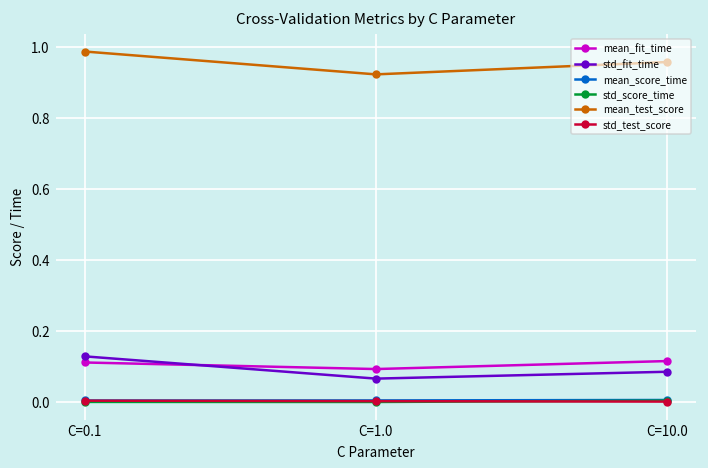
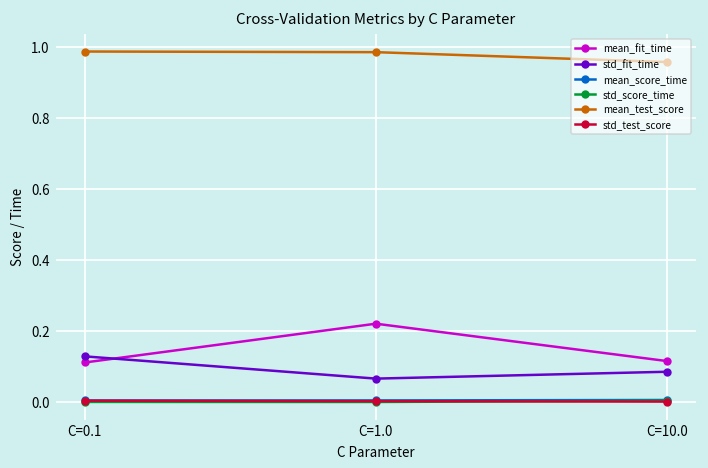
  {
    "mean_fit_time": {
      "C=0.1": 0.11,
-     "C=1.0": 0.09,
+     "C=1.0": 0.22,
      "C=10.0": 0.12
    },
    "std_fit_time": {
      "C=0.1": 0.13,
      "C=1.0": 0.07,
      "C=10.0": 0.09
    },
    "mean_test_score": {
      "C=0.1": 0.99,
-     "C=1.0": 0.92
+     "C=1.0": 0.99
    }
  }
